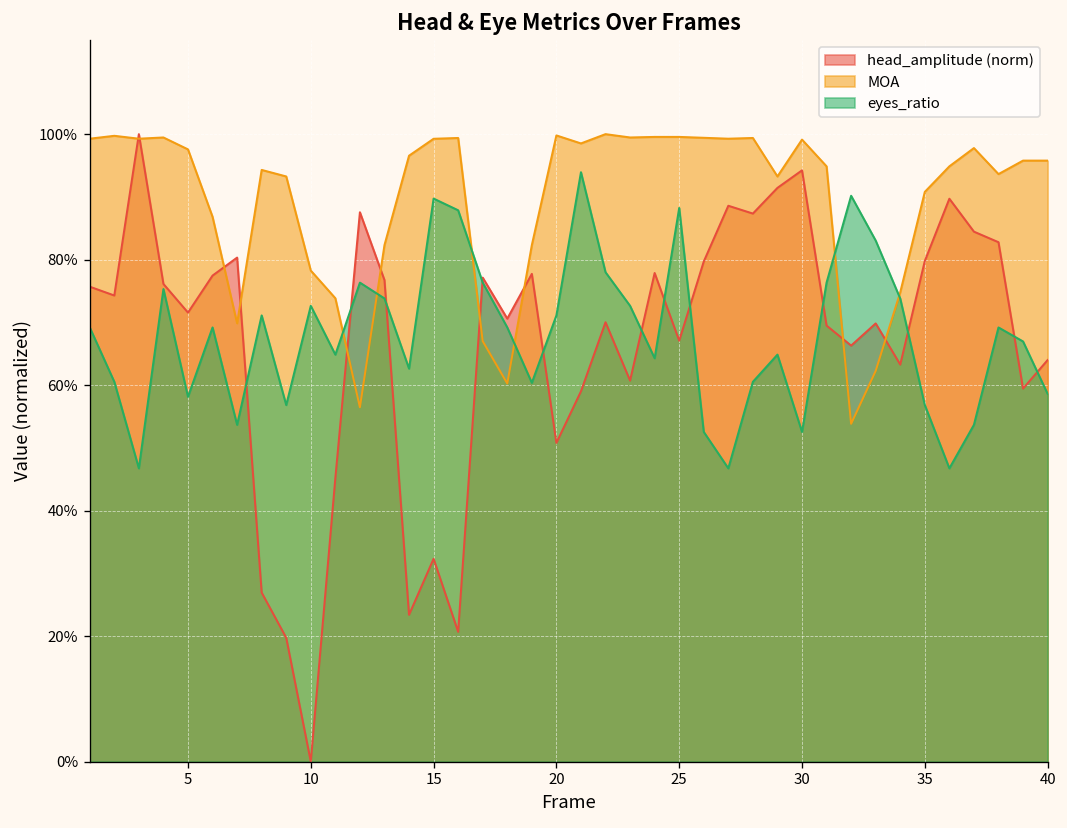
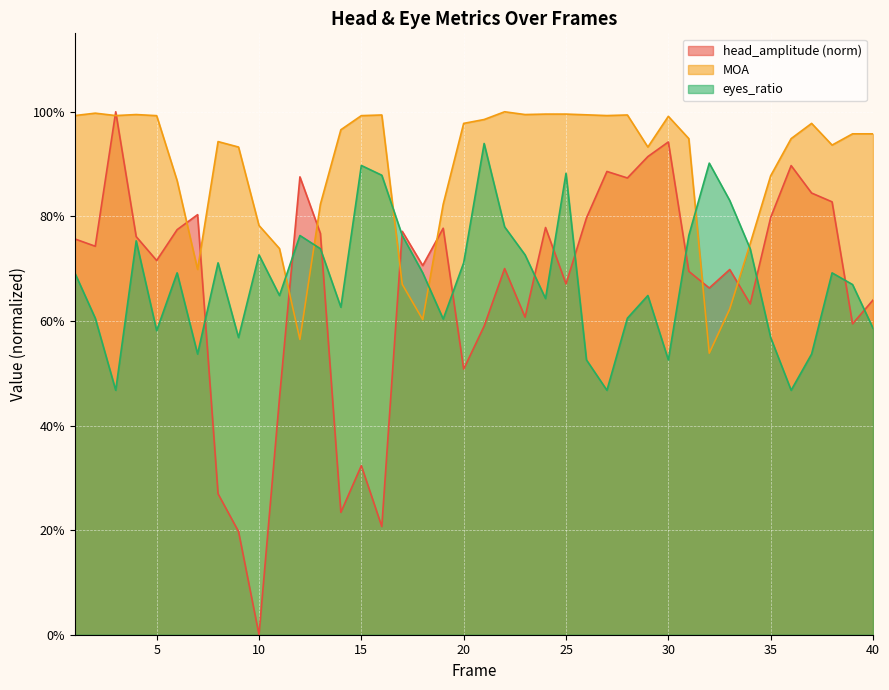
  {
    "head_amplitude (norm)": {
      "5": "72%",
      "10": "0%",
      "15": "32%",
      "20": "51%",
      "25": "67%",
      "30": "94%",
      "35": "80%",
      "40": "64%"
    },
    "MOA": {
-     "5": "98%",
+     "5": "99%",
      "10": "78%",
      "15": "99%",
-     "20": "100%",
+     "20": "98%",
      "25": "100%",
      "30": "99%",
-     "35": "91%",
+     "35": "88%",
      "40": "96%"
    },
    "eyes_ratio": {
      "5": "58%",
      "10": "73%",
      "15": "90%",
      "20": "71%",
      "25": "88%",
      "30": "53%",
      "35": "57%",
      "40": "59%"
    }
  }
